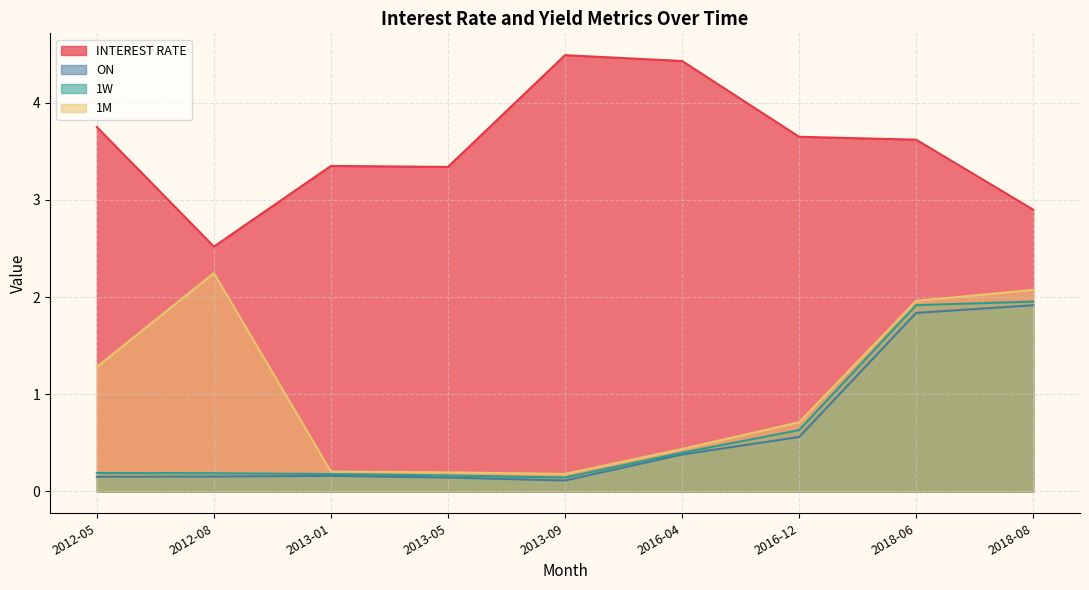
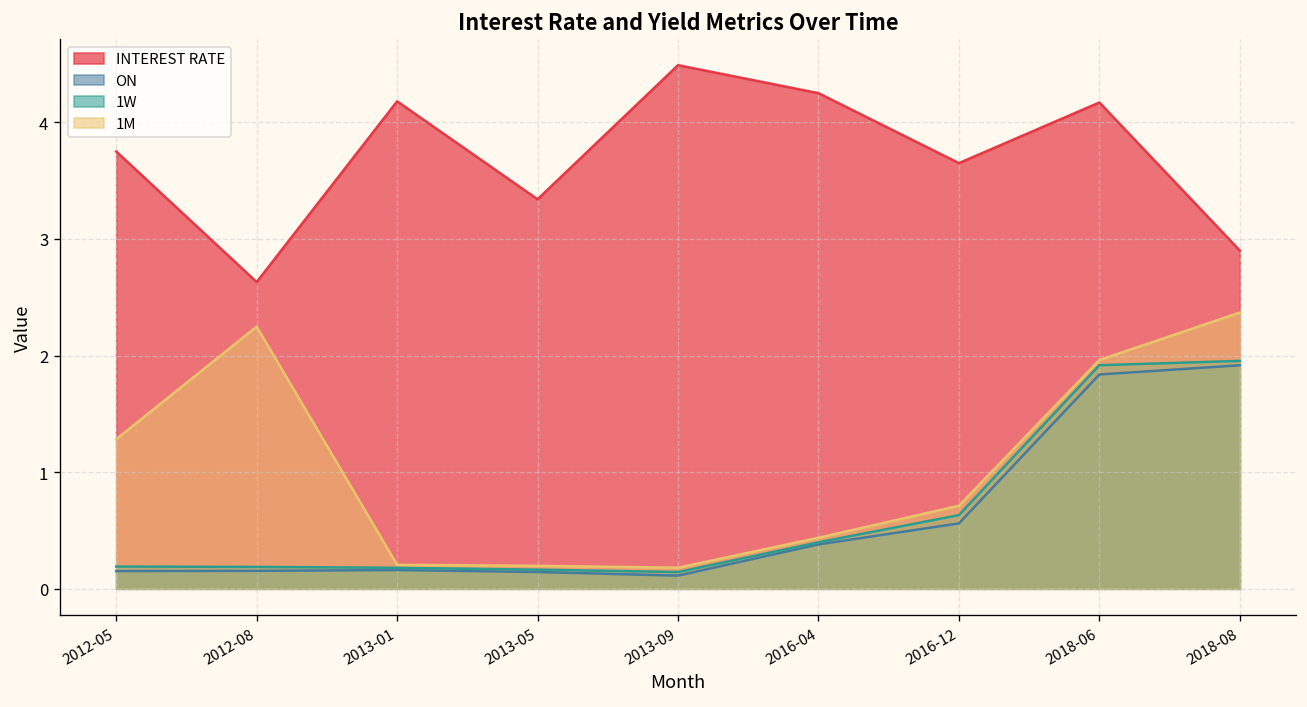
  {
    "INTEREST RATE": {
      "2012-05": 3.8,
-     "2012-08": 2.5,
-     "2013-01": 3.4,
+     "2012-08": 2.6,
+     "2013-01": 4.2,
      "2013-05": 3.3,
      "2013-09": 4.5,
-     "2016-04": 4.4,
+     "2016-04": 4.3,
      "2016-12": 3.7,
-     "2018-06": 3.6,
+     "2018-06": 4.2,
      "2018-08": 2.9
    },
    "1M": {
      "2012-05": 1.3,
      "2012-08": 2.2,
      "2013-05": 0.2,
      "2013-09": 0.2,
      "2016-04": 0.4,
      "2016-12": 0.7,
      "2018-06": 2.0,
-     "2018-08": 2.1
+     "2018-08": 2.4
    }
  }
